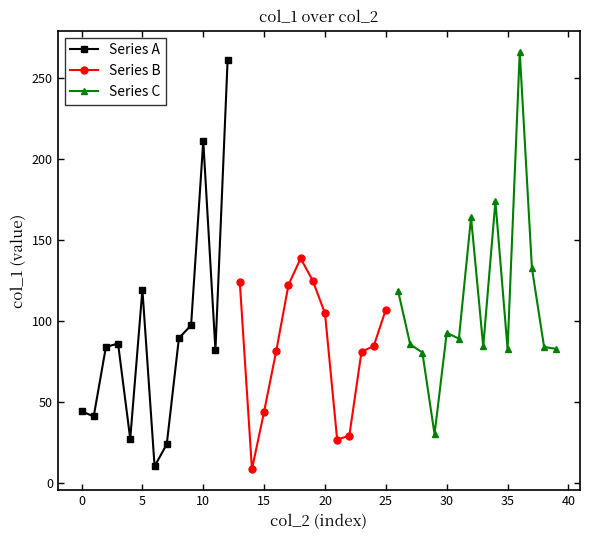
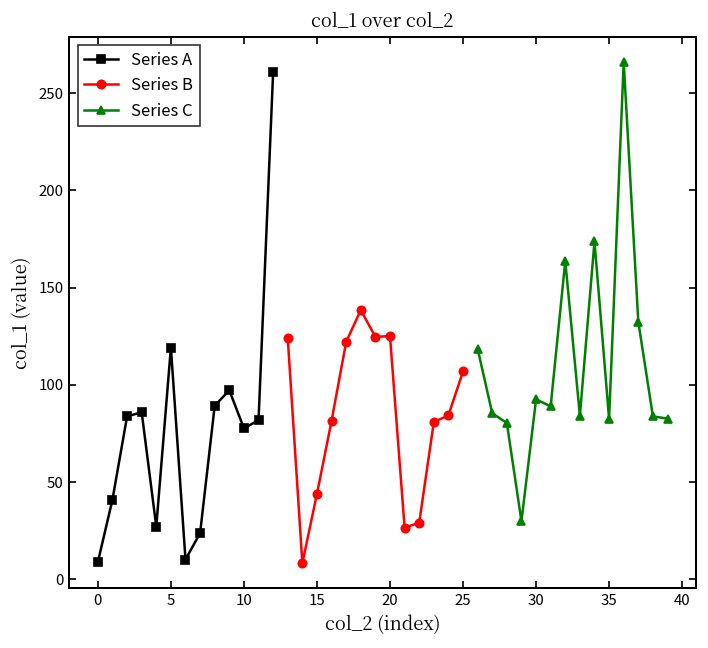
  {
    "Series A": {
-     "0": 44,
+     "0": 9,
      "5": 119,
-     "10": 211
+     "10": 78
    },
    "Series B": {
      "15": 44,
-     "20": 105,
+     "20": 125,
      "25": 107
    },
    "Series C": {
      "30": 93,
      "35": 83
    }
  }
